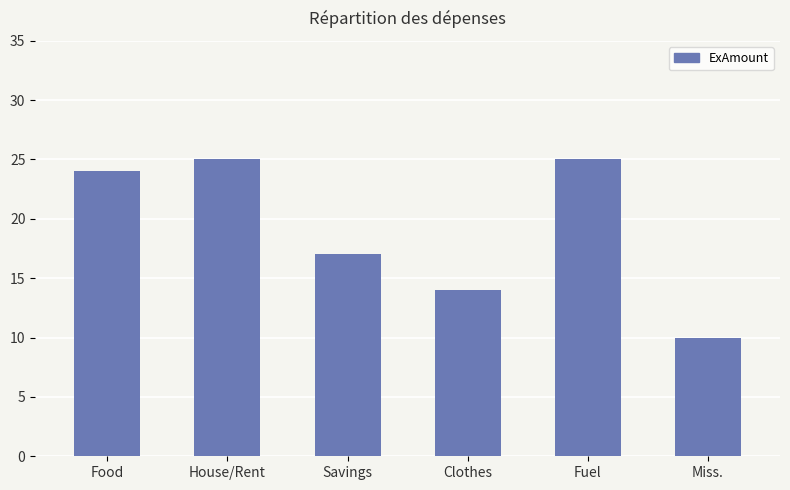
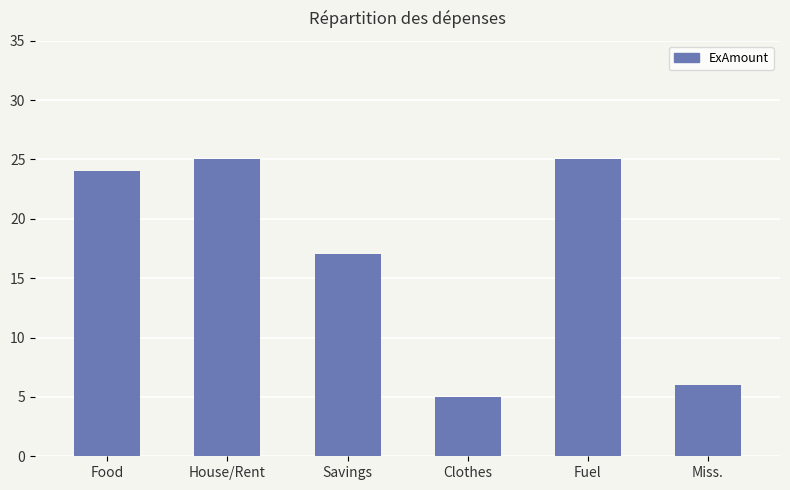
  {
    "Food": 24,
    "House/Rent": 25,
    "Savings": 17,
-   "Clothes": 14,
+   "Clothes": 5,
    "Fuel": 25,
-   "Miss.": 10
+   "Miss.": 6
  }
